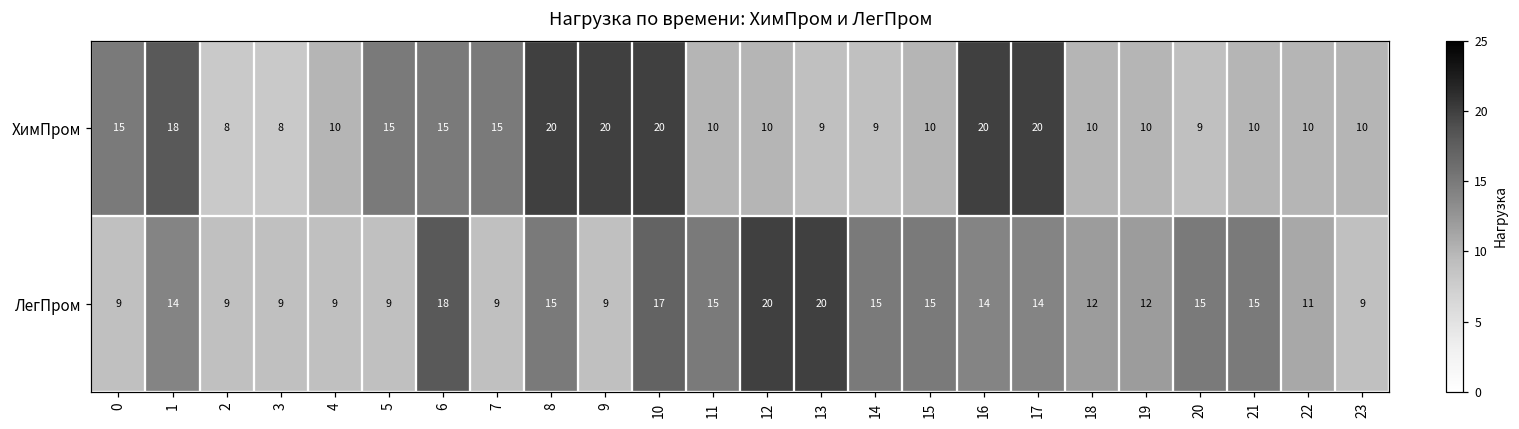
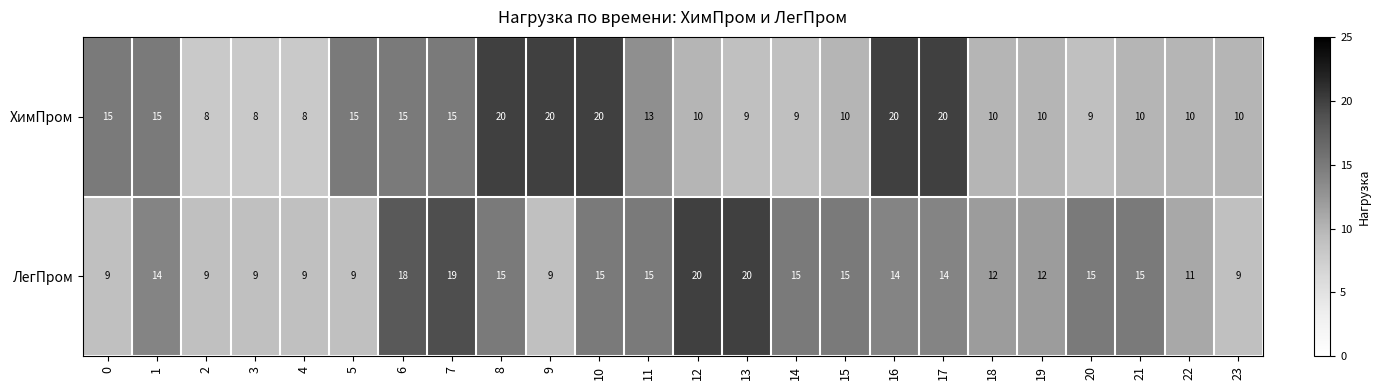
  {
    "ХимПром": {
      "0": 15,
-     "1": 18,
+     "1": 15,
      "2": 8,
      "3": 8,
-     "4": 10,
+     "4": 8,
      "5": 15,
      "6": 15,
      "7": 15,
      "8": 20,
      "9": 20,
      "10": 20,
-     "11": 10,
+     "11": 13,
      "12": 10,
      "13": 9,
      "14": 9,
      "15": 10,
      "16": 20,
      "17": 20,
      "18": 10,
      "19": 10,
      "20": 9,
      "21": 10,
      "22": 10,
      "23": 10
    },
    "ЛегПром": {
      "0": 9,
      "1": 14,
      "2": 9,
      "3": 9,
      "4": 9,
      "5": 9,
      "6": 18,
-     "7": 9,
+     "7": 19,
      "8": 15,
      "9": 9,
-     "10": 17,
+     "10": 15,
      "11": 15,
      "12": 20,
      "13": 20,
      "14": 15,
      "15": 15,
      "16": 14,
      "17": 14,
      "18": 12,
      "19": 12,
      "20": 15,
      "21": 15,
      "22": 11,
      "23": 9
    }
  }
